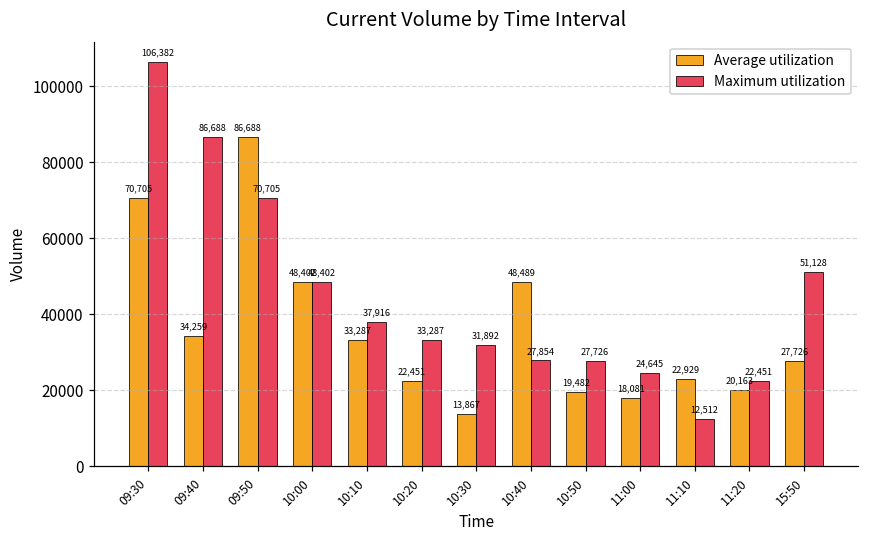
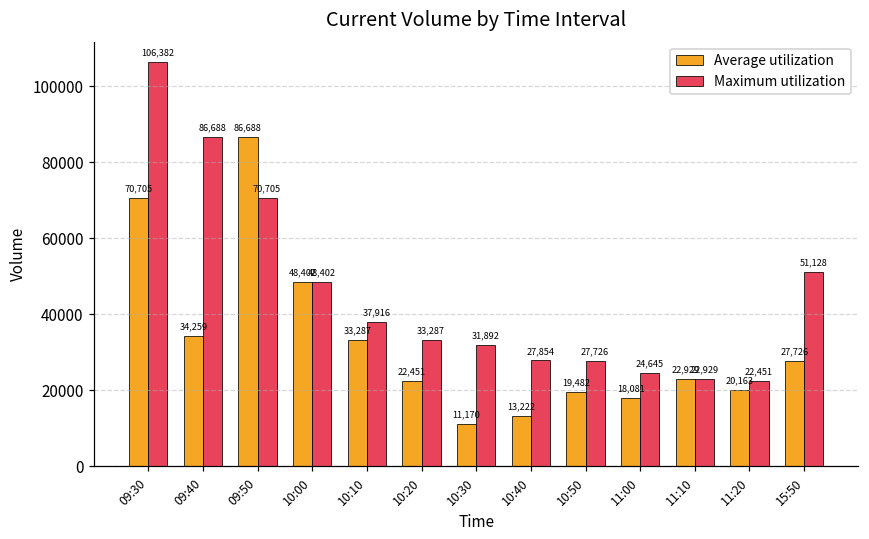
  {
    "Average utilization": {
      "09:30": "70,705",
      "09:40": "34,259",
      "09:50": "86,688",
      "10:10": "33,287",
      "10:20": "22,451",
-     "10:30": "13,867",
-     "10:40": "48,489",
+     "10:30": "11,170",
+     "10:40": "13,222",
      "10:50": "19,482",
      "11:00": "18,081",
      "11:20": "20,163",
      "15:50": "27,726"
    },
    "Maximum utilization": {
      "09:30": "106,382",
      "09:40": "86,688",
      "09:50": "70,705",
      "10:10": "37,916",
      "10:20": "33,287",
      "10:30": "31,892",
      "10:40": "27,854",
      "10:50": "27,726",
      "11:00": "24,645",
-     "11:10": "12,512",
+     "11:10": "22,929",
      "11:20": "22,451",
      "15:50": "51,128"
    }
  }
